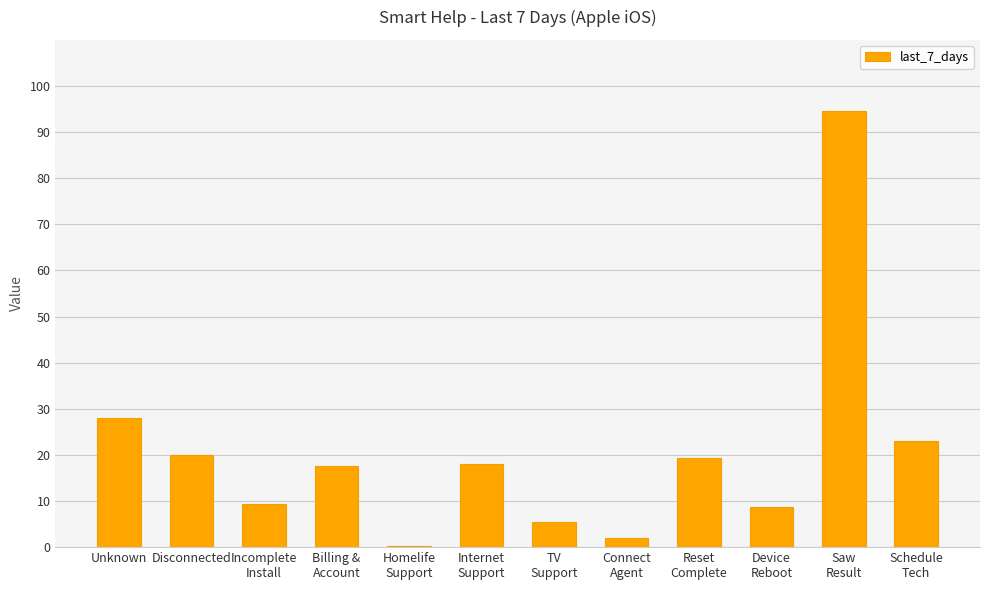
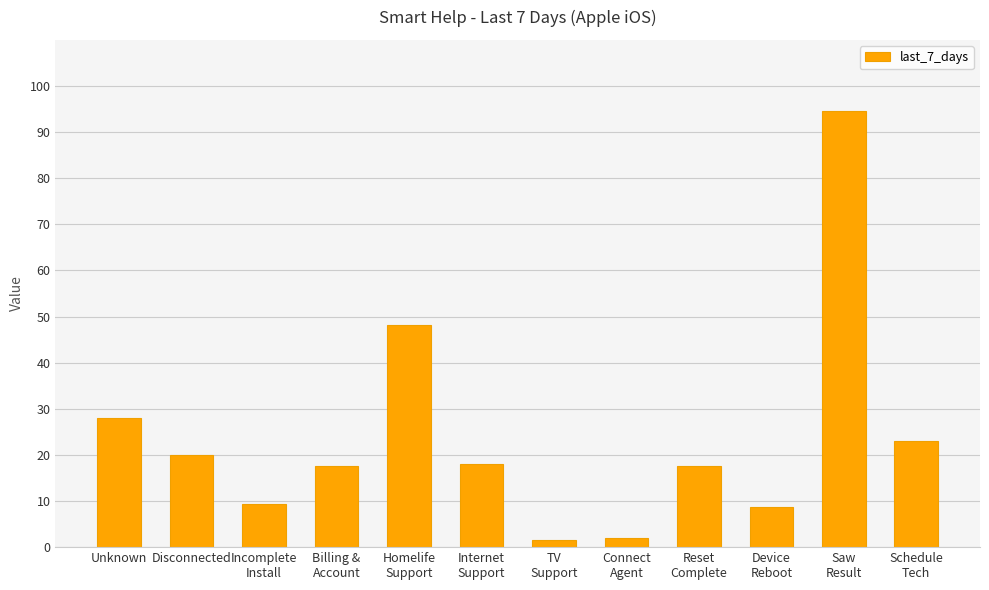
  {
    "Unknown": 28,
    "Disconnected": 20,
    "Incomplete Install": 9,
    "Billing & Account": 18,
-   "Homelife Support": 0,
+   "Homelife Support": 48,
    "Internet Support": 18,
-   "TV Support": 6,
+   "TV Support": 2,
    "Connect Agent": 2,
-   "Reset Complete": 19,
+   "Reset Complete": 18,
    "Device Reboot": 9,
    "Saw Result": 95,
    "Schedule Tech": 23
  }
